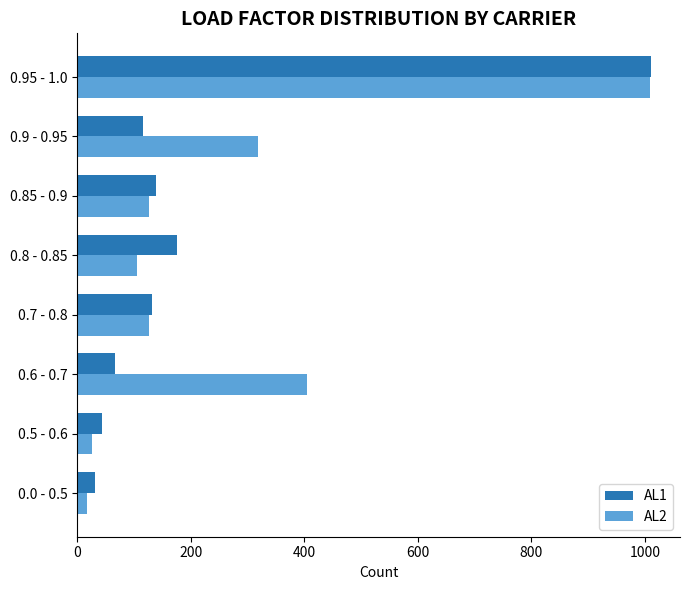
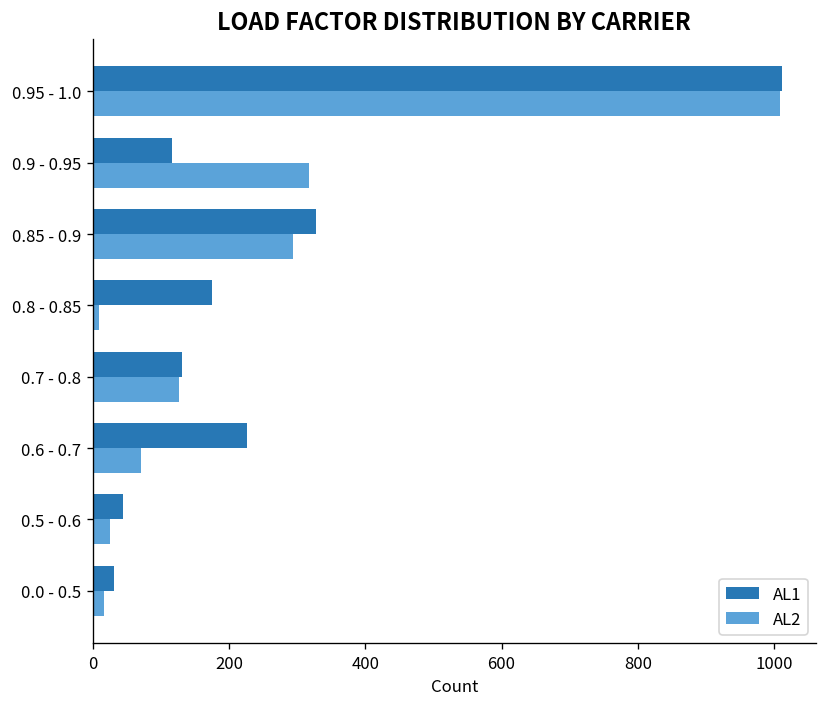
  {
    "AL1": {
      "0.95 - 1.0": 1010,
      "0.9 - 0.95": 120,
-     "0.85 - 0.9": 140,
+     "0.85 - 0.9": 330,
      "0.8 - 0.85": 180,
      "0.7 - 0.8": 130,
-     "0.6 - 0.7": 70,
+     "0.6 - 0.7": 230,
      "0.5 - 0.6": 40,
      "0.0 - 0.5": 30
    },
    "AL2": {
      "0.95 - 1.0": 1010,
      "0.9 - 0.95": 320,
-     "0.85 - 0.9": 130,
-     "0.8 - 0.85": 110,
+     "0.85 - 0.9": 290,
+     "0.8 - 0.85": 10,
      "0.7 - 0.8": 130,
-     "0.6 - 0.7": 400,
+     "0.6 - 0.7": 70,
      "0.5 - 0.6": 30,
      "0.0 - 0.5": 20
    }
  }
